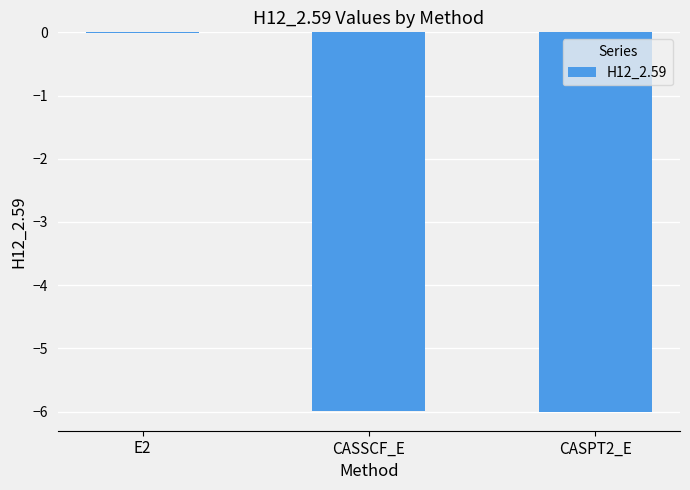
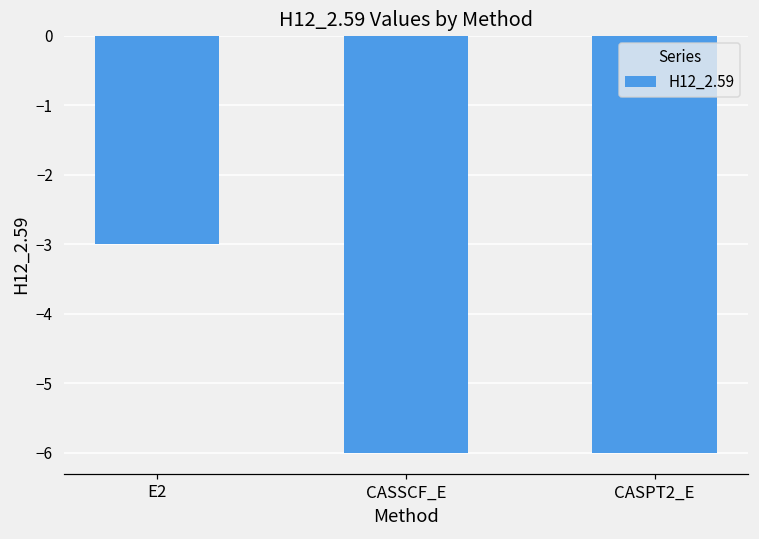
  {
-   "E2": 0.0,
+   "E2": -3.0,
    "CASSCF_E": -6.0,
    "CASPT2_E": -6.0
  }
